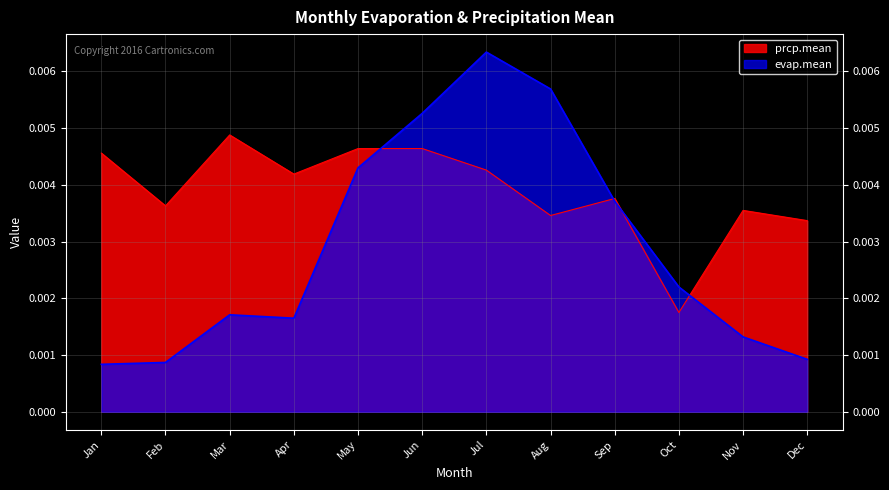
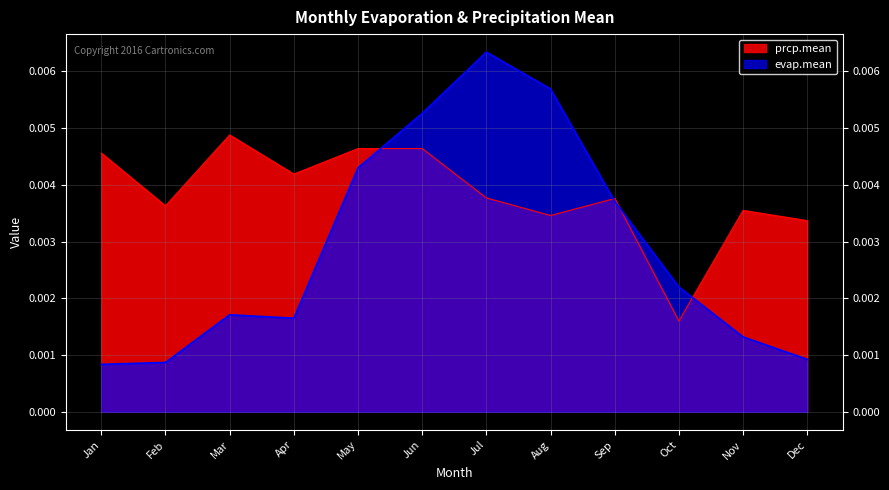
  {
    "prcp.mean": {
      "Jan": 0.0046,
      "Feb": 0.0036,
      "Mar": 0.0049,
      "Apr": 0.0042,
      "May": 0.0046,
      "Jun": 0.0046,
-     "Jul": 0.0043,
+     "Jul": 0.0038,
      "Aug": 0.0035,
      "Sep": 0.0038,
-     "Oct": 0.0018,
+     "Oct": 0.0016,
      "Nov": 0.0036,
      "Dec": 0.0034
    },
    "evap.mean": {
      "Jan": 0.0008,
      "Feb": 0.0009,
      "Mar": 0.0017,
      "Apr": 0.0017,
      "May": 0.0043,
      "Jun": 0.0053,
      "Jul": 0.0063,
      "Aug": 0.0057,
      "Sep": 0.0037,
      "Oct": 0.0022,
      "Nov": 0.0013,
      "Dec": 0.0009
    }
  }
